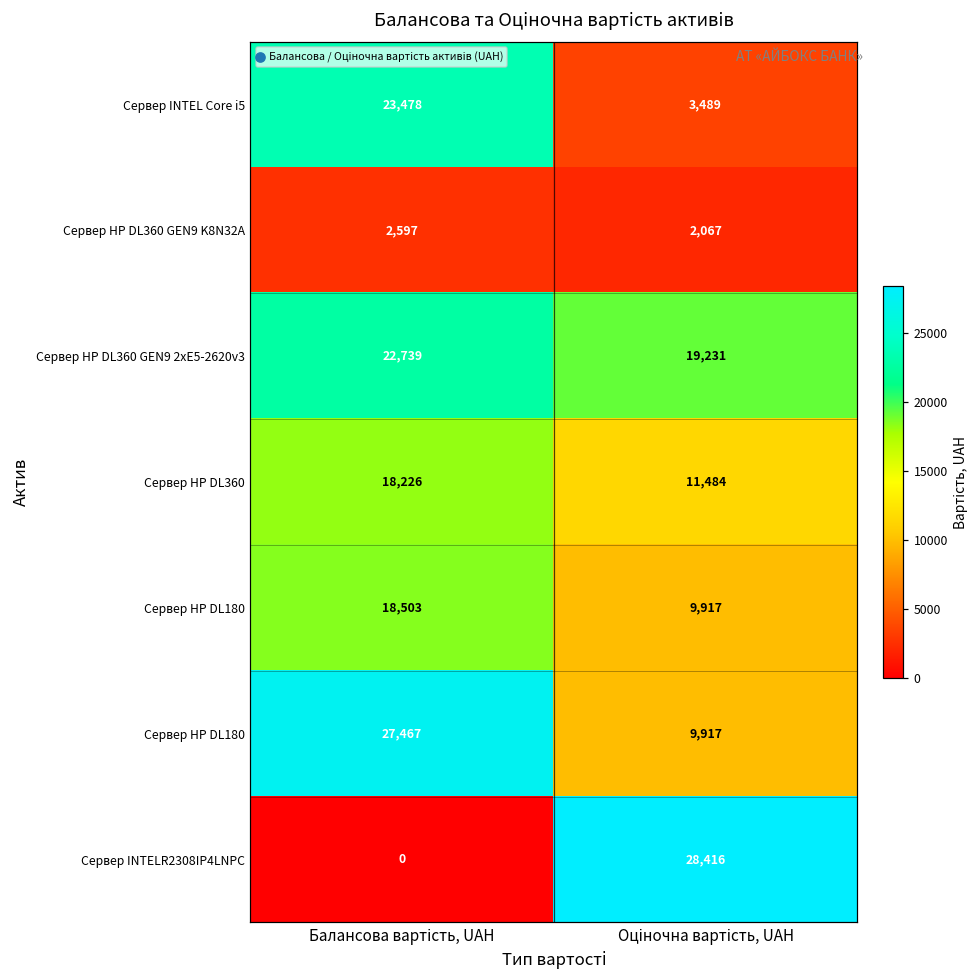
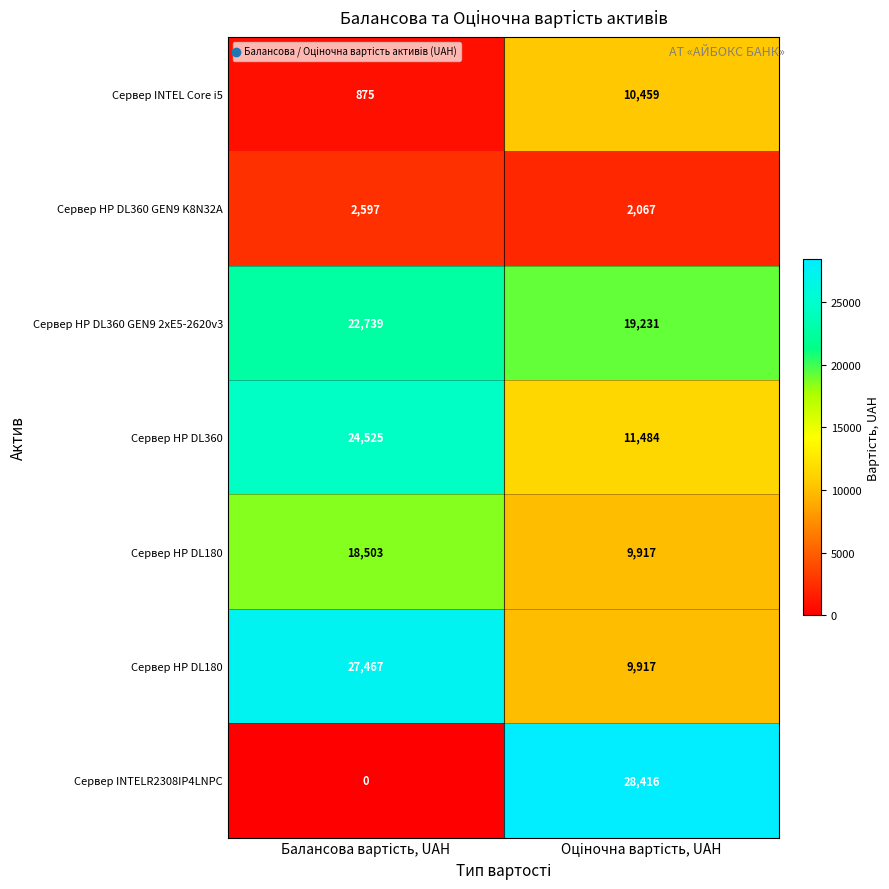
  {
    "Сервер INTEL Core i5": {
-     "Балансова вартість, UAH": "23,478",
-     "Оціночна вартість, UAH": "3,489"
+     "Балансова вартість, UAH": "875",
+     "Оціночна вартість, UAH": "10,459"
    },
    "Сервер HP DL360 GEN9 K8N32A": {
      "Балансова вартість, UAH": "2,597",
      "Оціночна вартість, UAH": "2,067"
    },
    "Сервер HP DL360 GEN9 2xE5-2620v3": {
      "Балансова вартість, UAH": "22,739",
      "Оціночна вартість, UAH": "19,231"
    },
    "Сервер НР DL360": {
-     "Балансова вартість, UAH": "18,226",
+     "Балансова вартість, UAH": "24,525",
      "Оціночна вартість, UAH": "11,484"
    },
    "Сервер INTELR2308IP4LNPC": {
      "Балансова вартість, UAH": "0",
      "Оціночна вартість, UAH": "28,416"
    }
  }
